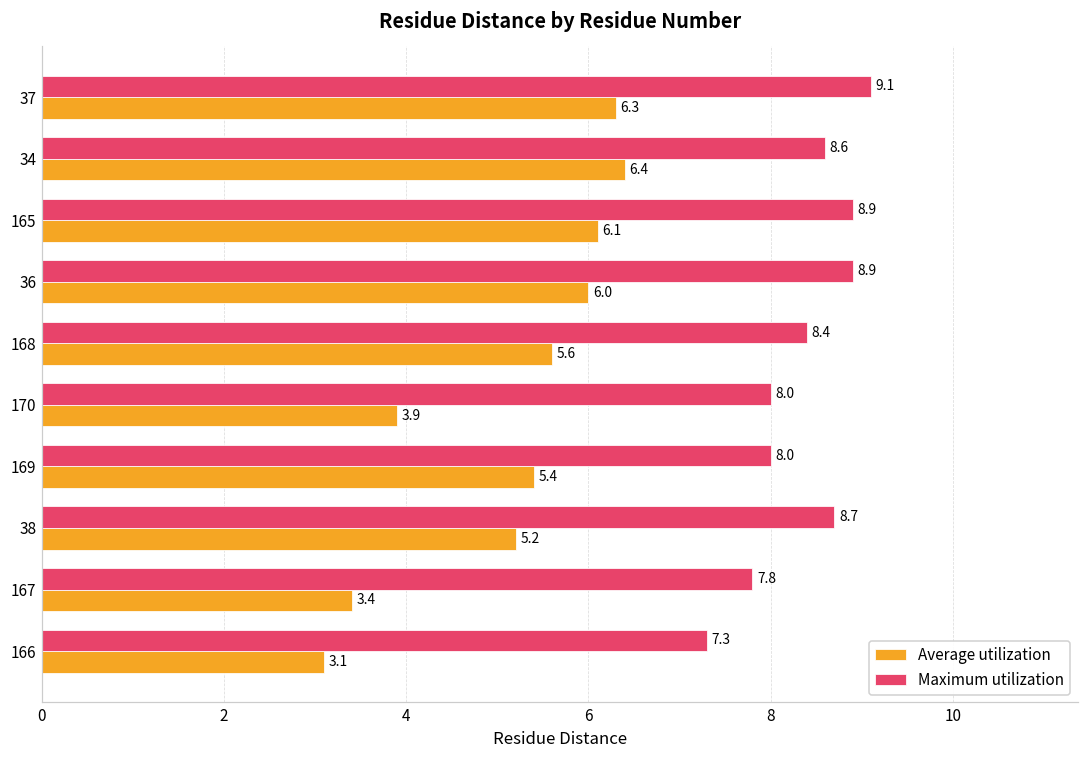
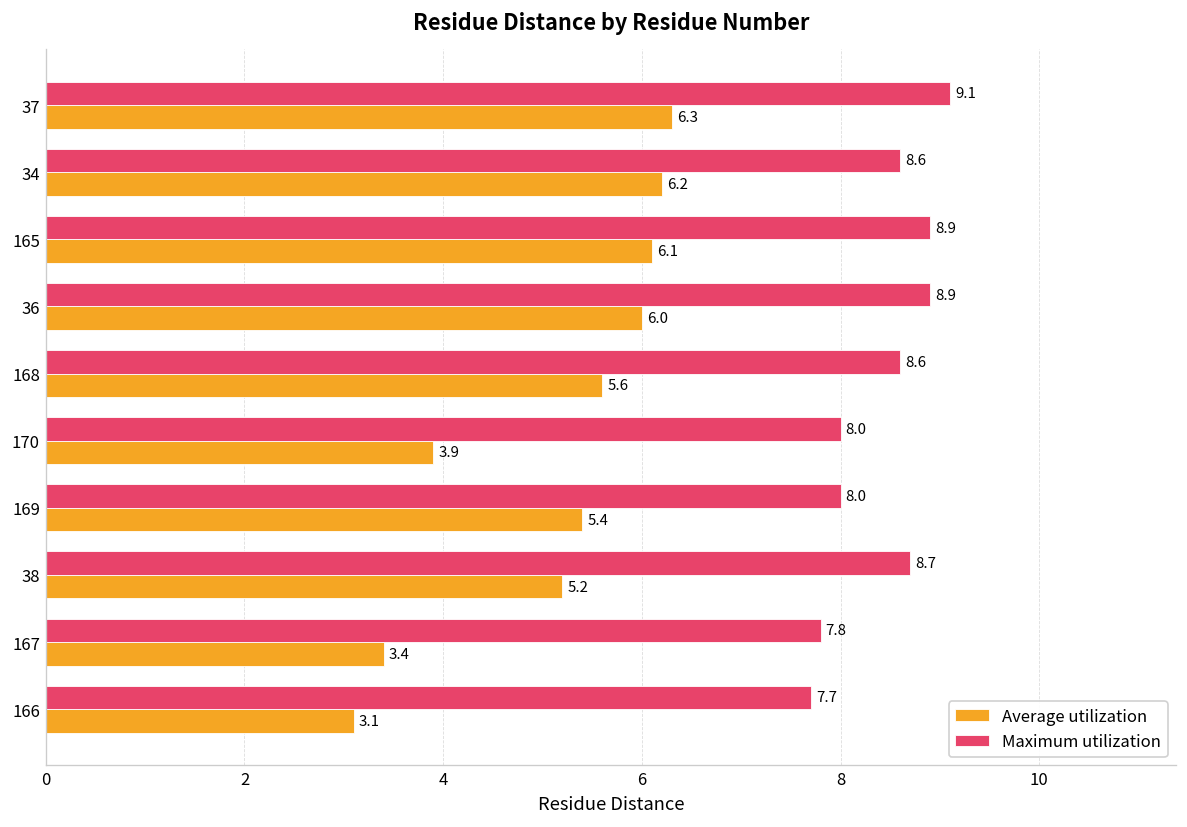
  {
    "Average utilization": {
      "37": 6.3,
-     "34": 6.4,
+     "34": 6.2,
      "165": 6.1,
      "36": 6.0,
      "168": 5.6,
      "170": 3.9,
      "169": 5.4,
      "38": 5.2,
      "167": 3.4,
      "166": 3.1
    },
    "Maximum utilization": {
      "37": 9.1,
      "34": 8.6,
      "165": 8.9,
      "36": 8.9,
-     "168": 8.4,
+     "168": 8.6,
      "170": 8.0,
      "169": 8.0,
      "38": 8.7,
      "167": 7.8,
-     "166": 7.3
+     "166": 7.7
    }
  }
